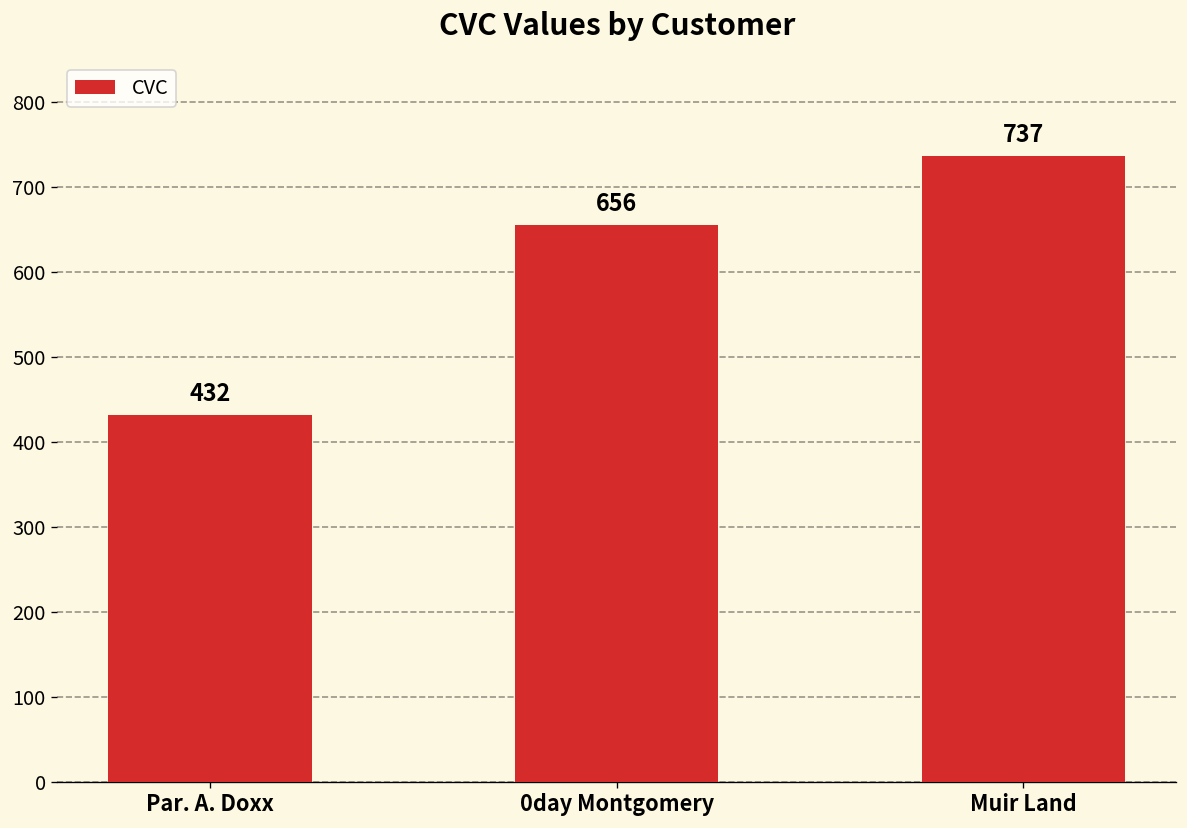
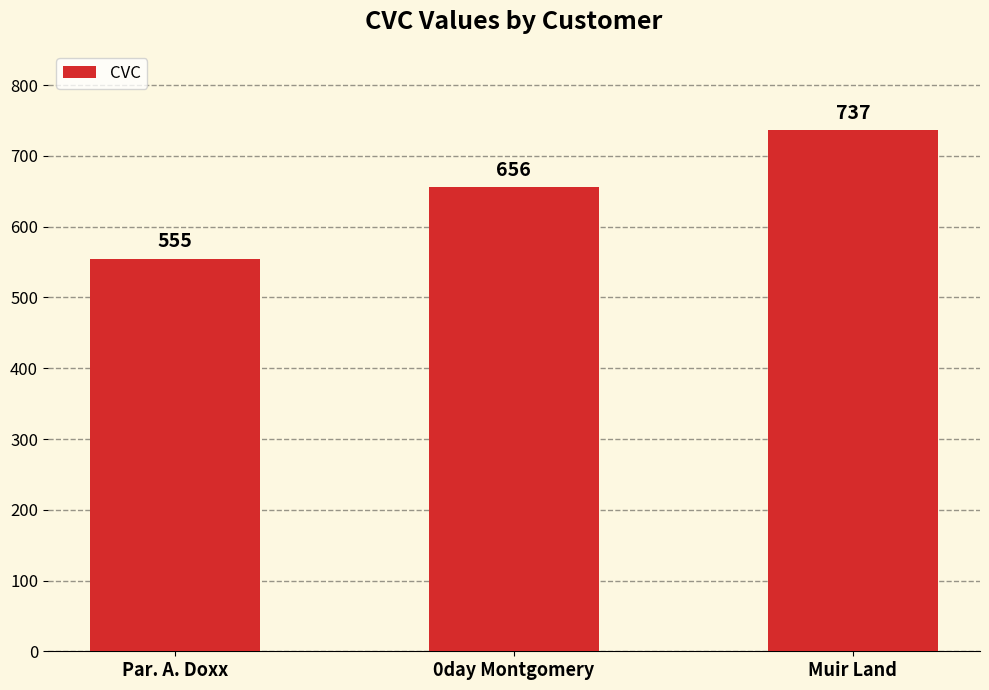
  {
-   "Par. A. Doxx": 432,
+   "Par. A. Doxx": 555,
    "0day Montgomery": 656,
    "Muir Land": 737
  }
